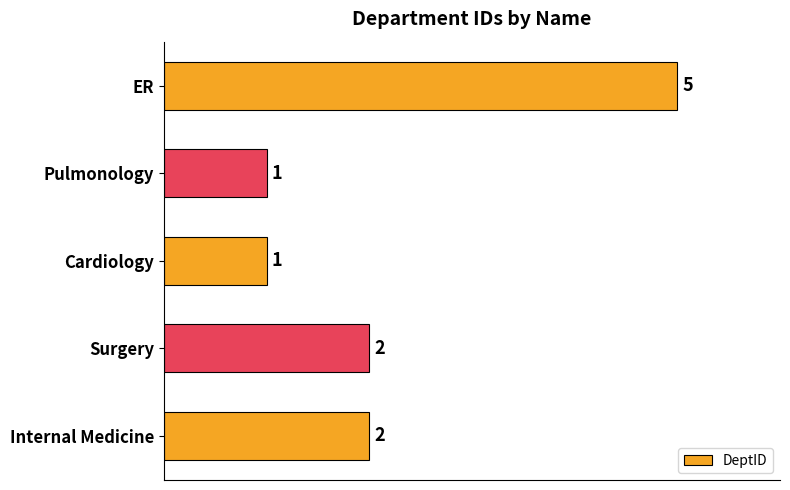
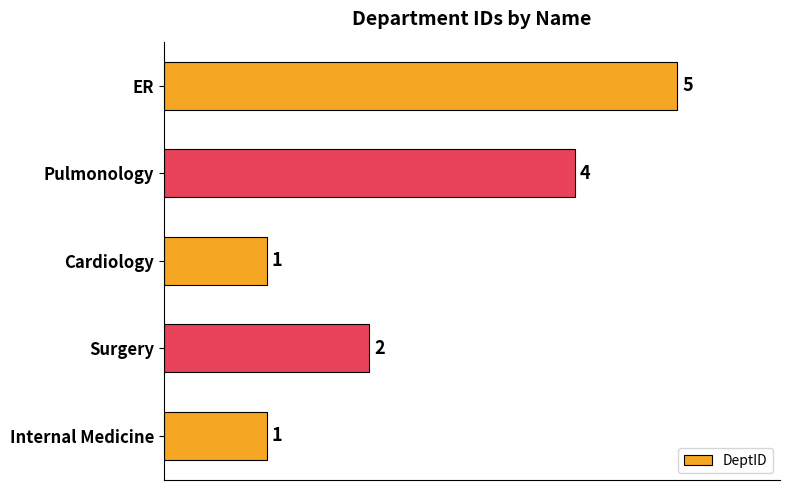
  {
    "ER": 5,
-   "Pulmonology": 1,
+   "Pulmonology": 4,
    "Cardiology": 1,
    "Surgery": 2,
-   "Internal Medicine": 2
+   "Internal Medicine": 1
  }
